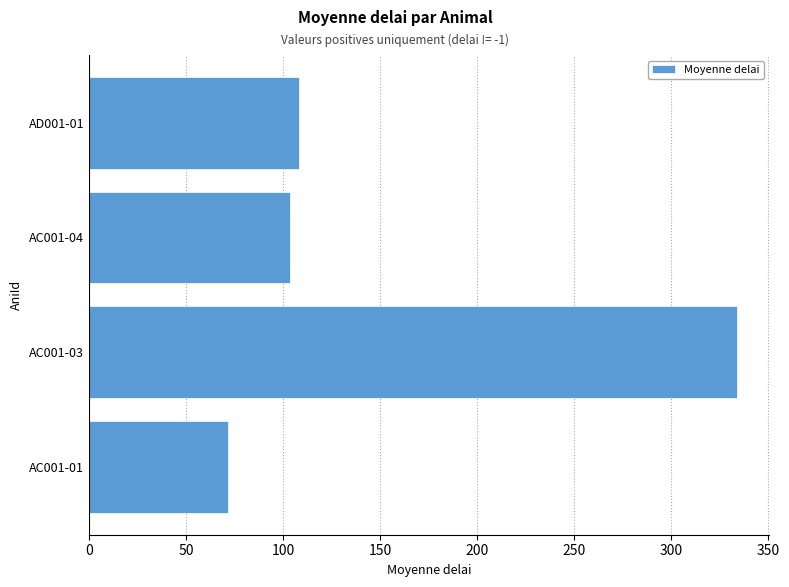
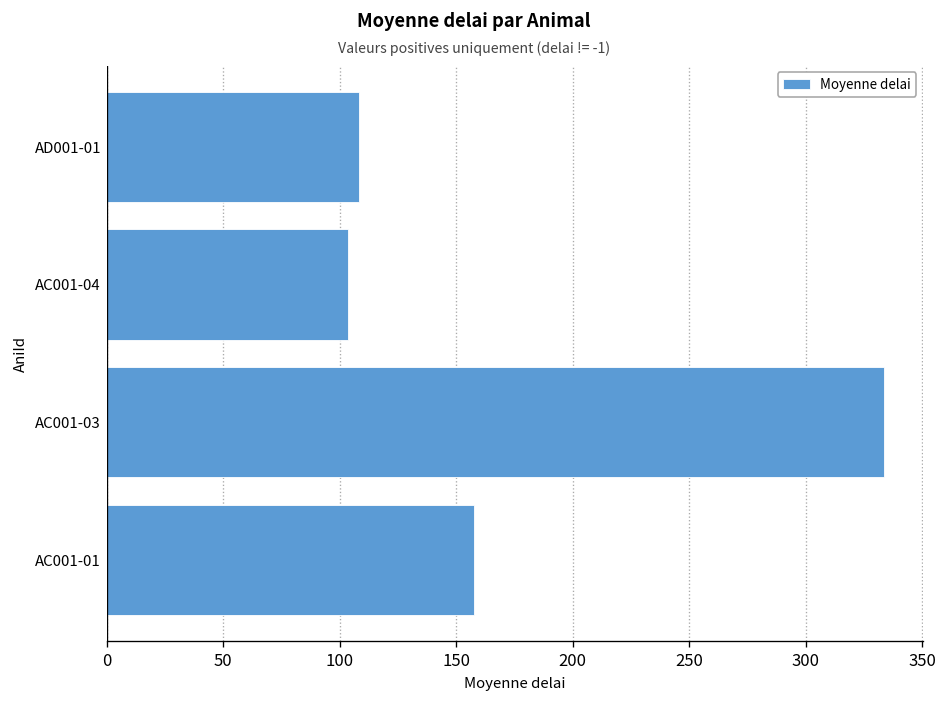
  {
    "AD001-01": 108,
    "AC001-04": 103,
    "AC001-03": 334,
-   "AC001-01": 72
+   "AC001-01": 158
  }
